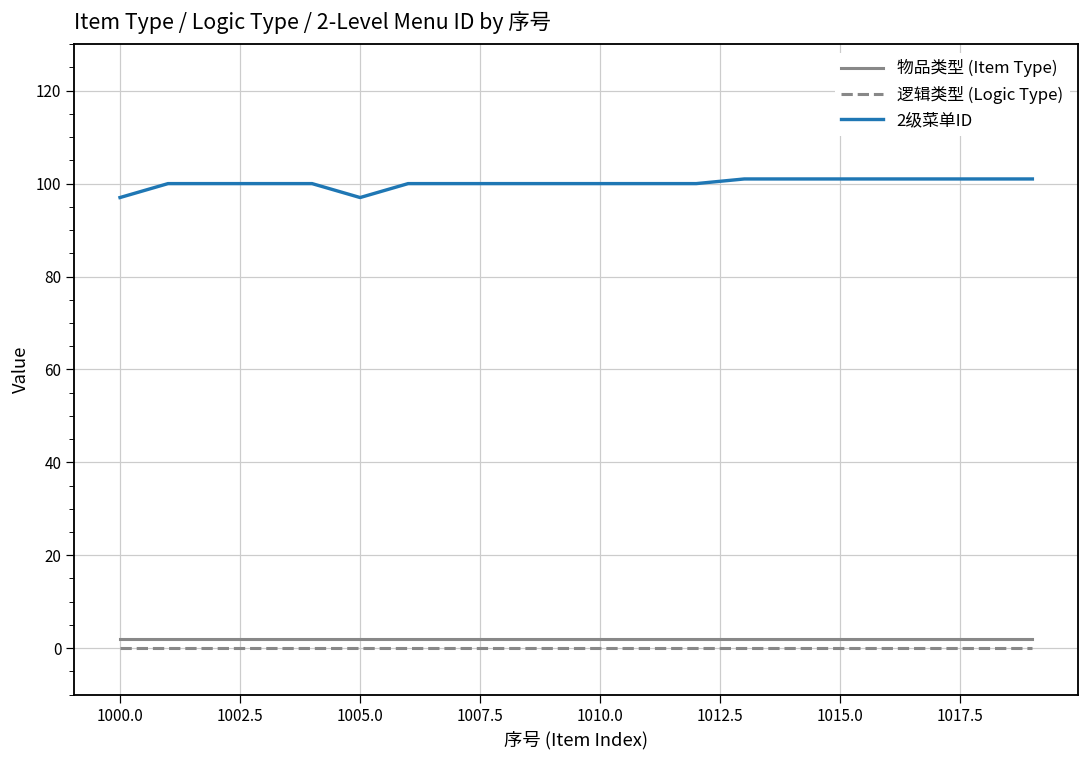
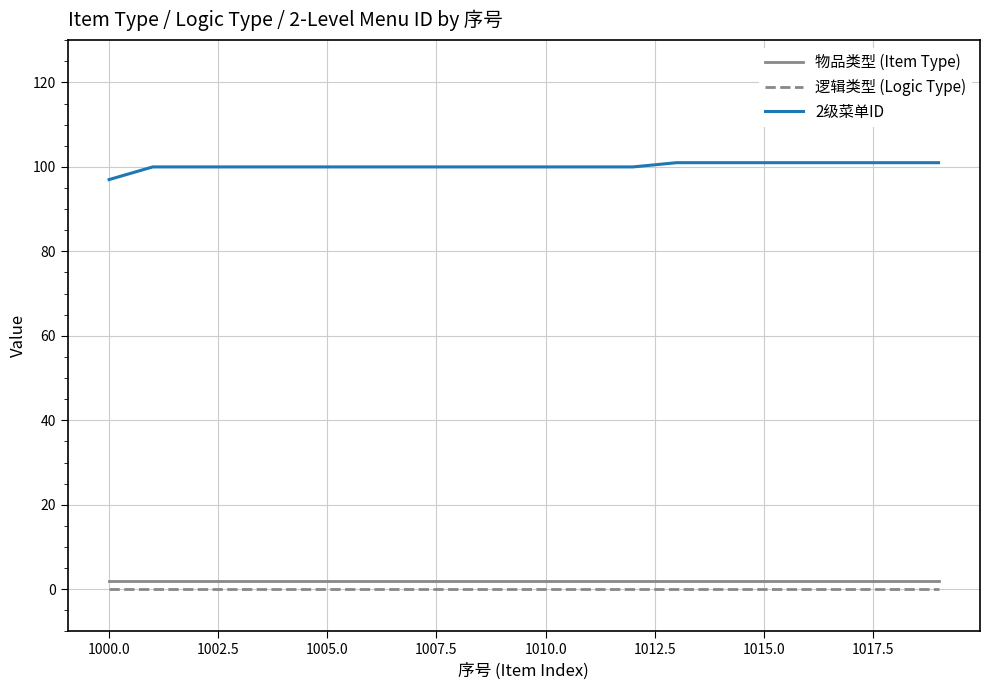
  {
    "2级菜单ID": {
      "1000.0": 97,
-     "1005.0": 97,
+     "1005.0": 100,
      "1010.0": 100,
      "1015.0": 101
    }
  }
